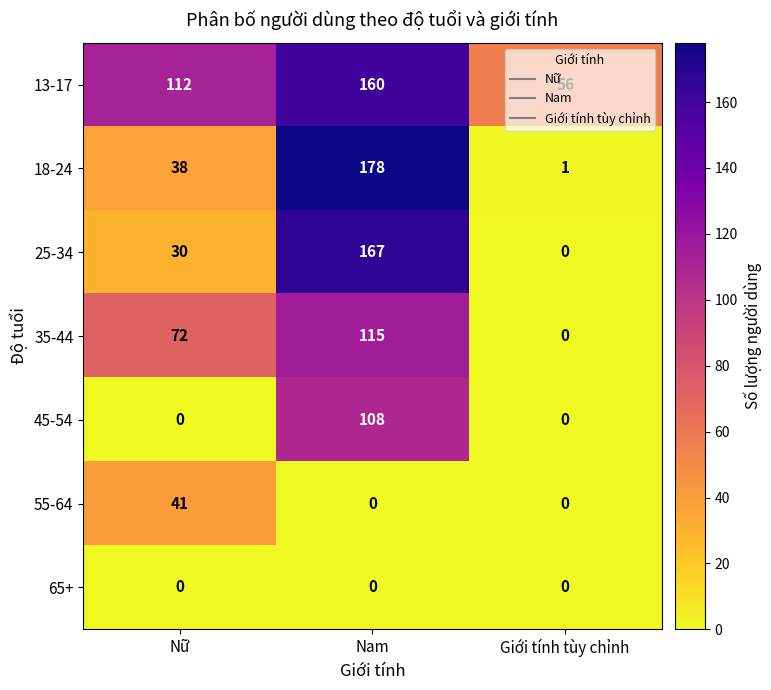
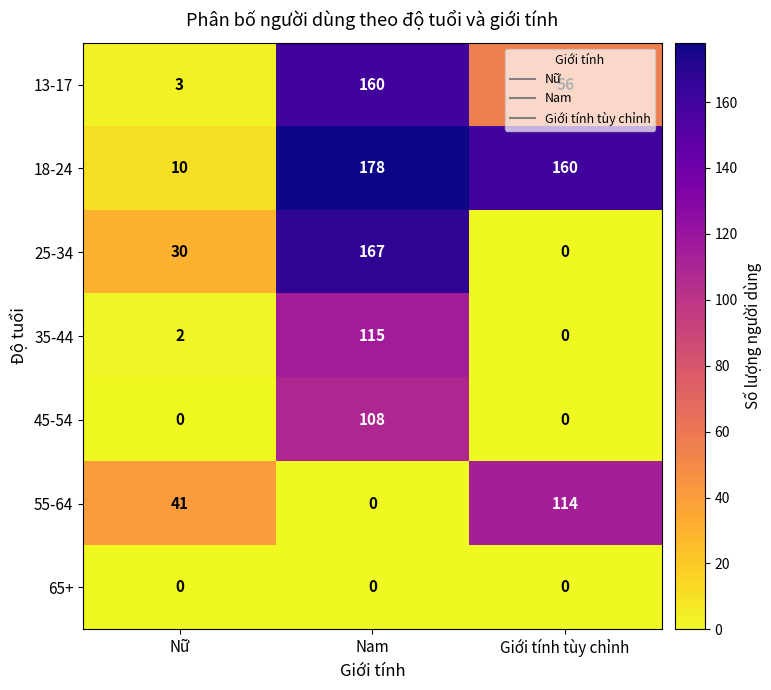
  {
    "13-17": {
-     "Nữ": 112,
+     "Nữ": 3,
      "Nam": 160
    },
    "18-24": {
-     "Nữ": 38,
+     "Nữ": 10,
      "Nam": 178,
-     "Giới tính tùy chỉnh": 1
+     "Giới tính tùy chỉnh": 160
    },
    "25-34": {
      "Nữ": 30,
      "Nam": 167,
      "Giới tính tùy chỉnh": 0
    },
    "35-44": {
-     "Nữ": 72,
+     "Nữ": 2,
      "Nam": 115,
      "Giới tính tùy chỉnh": 0
    },
    "45-54": {
      "Nữ": 0,
      "Nam": 108,
      "Giới tính tùy chỉnh": 0
    },
    "55-64": {
      "Nữ": 41,
      "Nam": 0,
-     "Giới tính tùy chỉnh": 0
+     "Giới tính tùy chỉnh": 114
    },
    "65+": {
      "Nữ": 0,
      "Nam": 0,
      "Giới tính tùy chỉnh": 0
    }
  }
